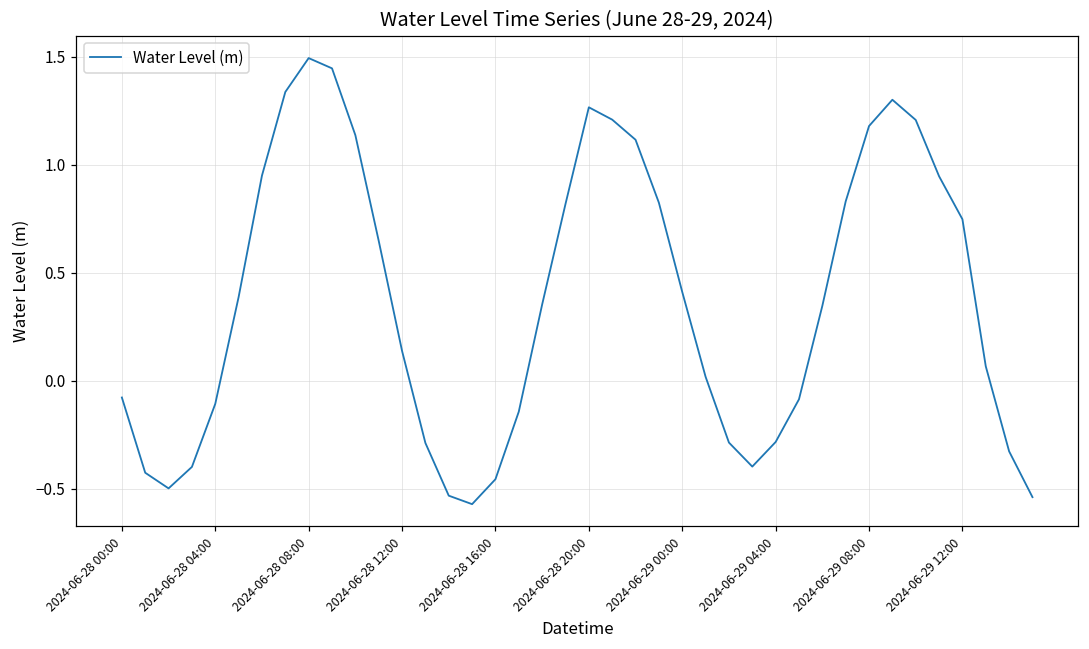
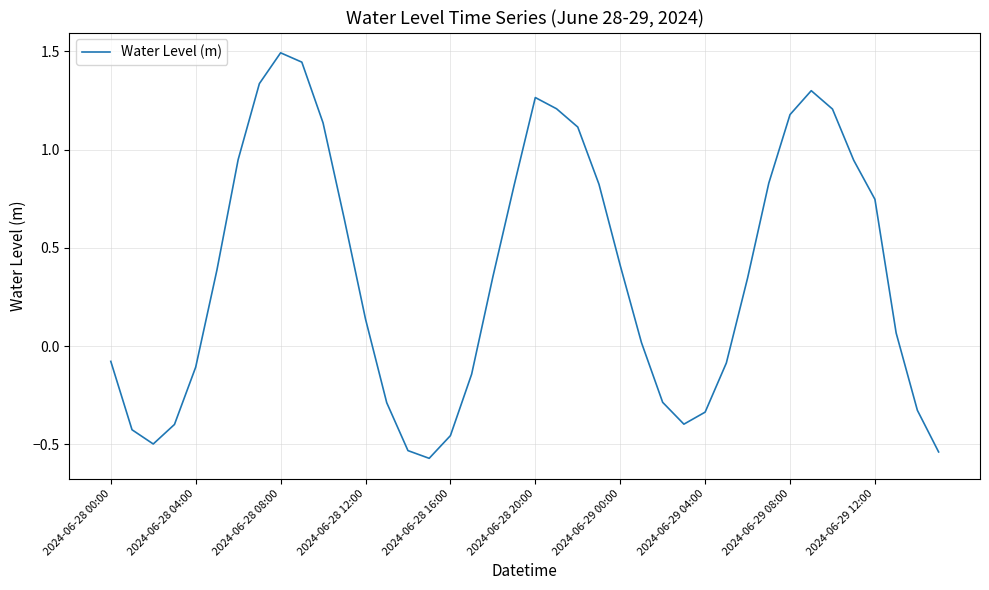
  {
    "2024-06-28 00:00": -0.08,
    "2024-06-28 04:00": -0.11,
    "2024-06-28 08:00": 1.49,
    "2024-06-28 12:00": 0.14,
    "2024-06-28 16:00": -0.46,
    "2024-06-28 20:00": 1.27,
    "2024-06-29 00:00": 0.41,
-   "2024-06-29 04:00": -0.28,
+   "2024-06-29 04:00": -0.34,
    "2024-06-29 08:00": 1.18,
    "2024-06-29 12:00": 0.75
  }
